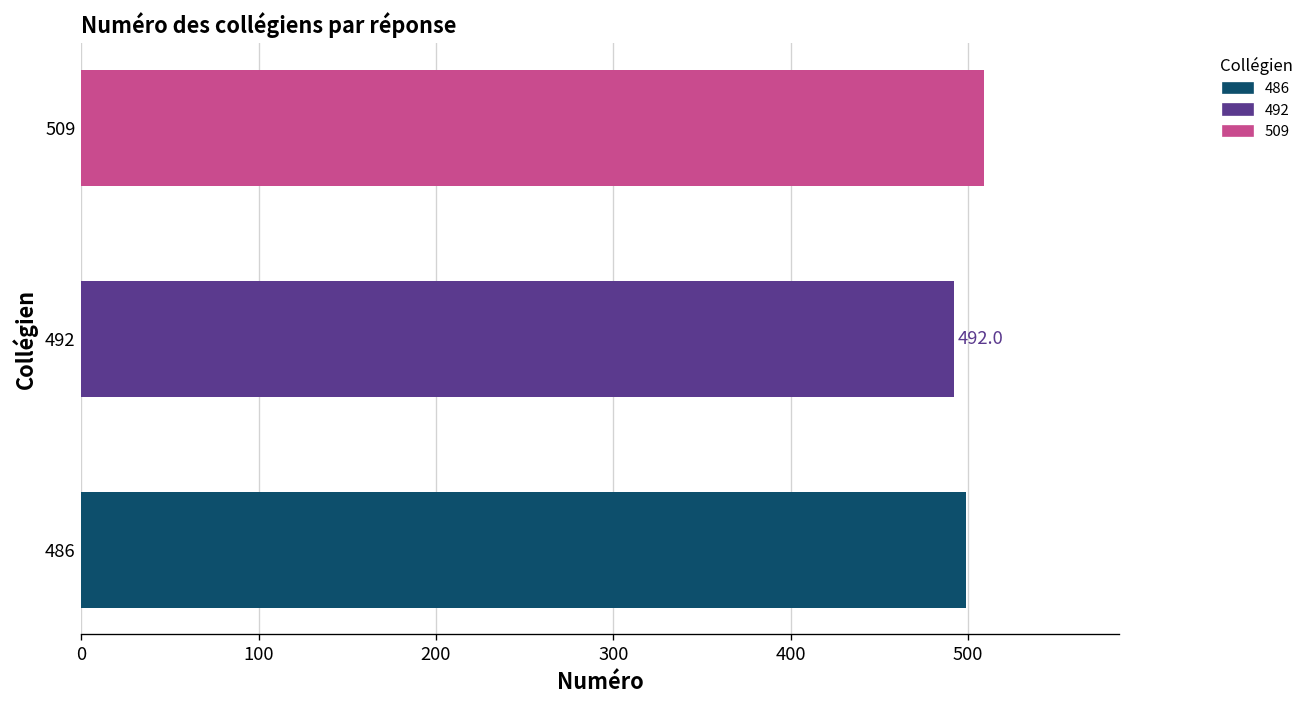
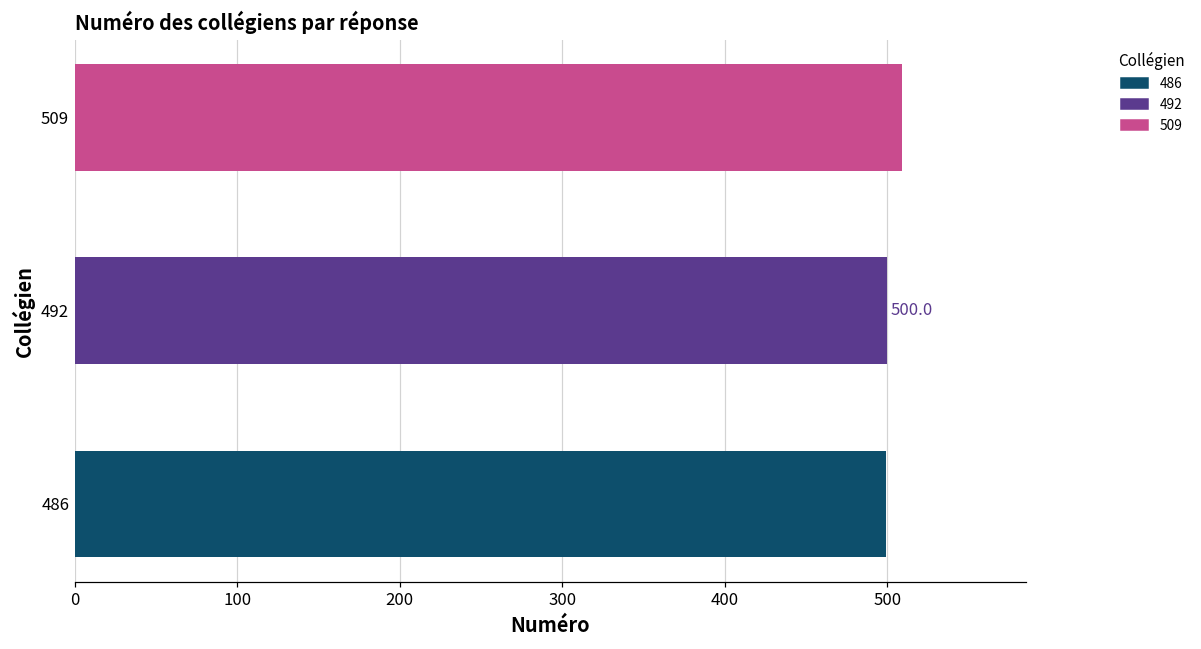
  {
-   "492": 492.0
+   "492": 500.0
  }
